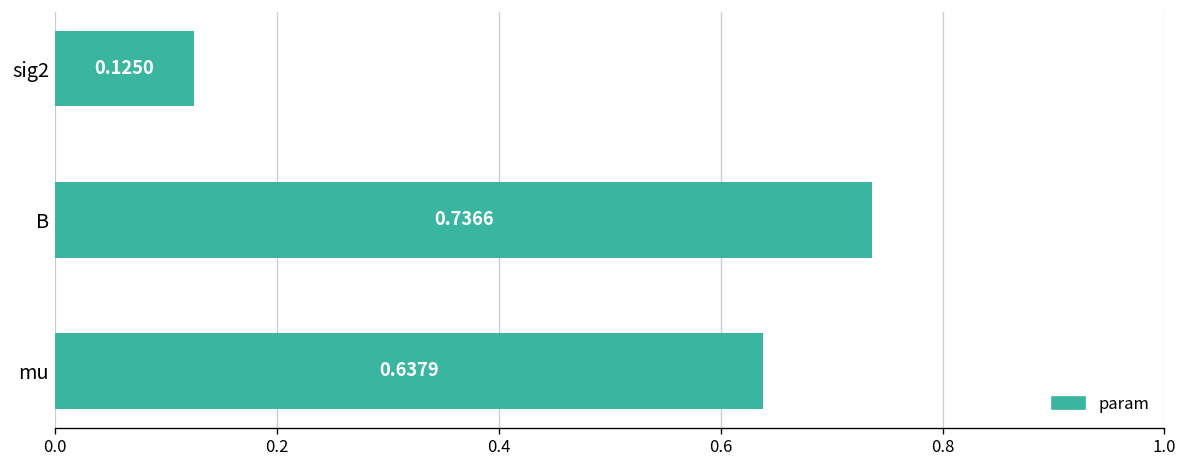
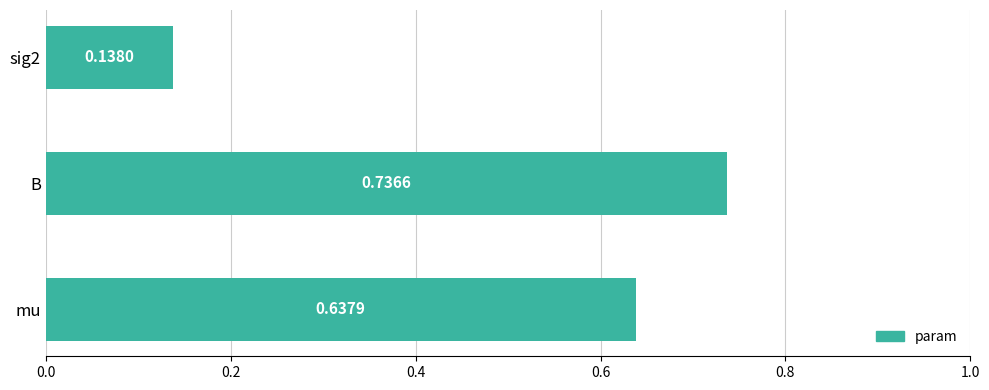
  {
-   "sig2": 0.1250,
+   "sig2": 0.1380,
    "B": 0.7366,
    "mu": 0.6379
  }
